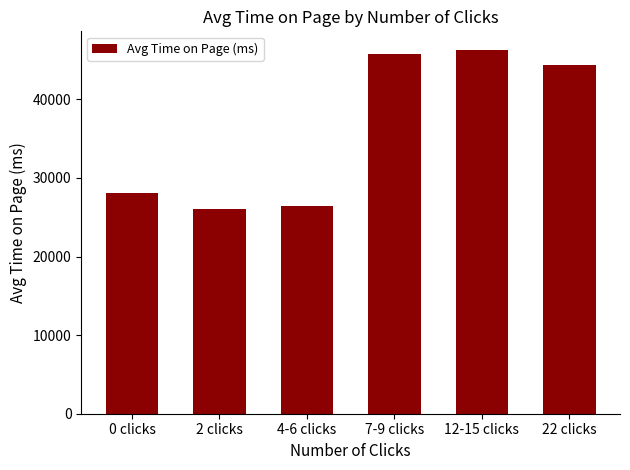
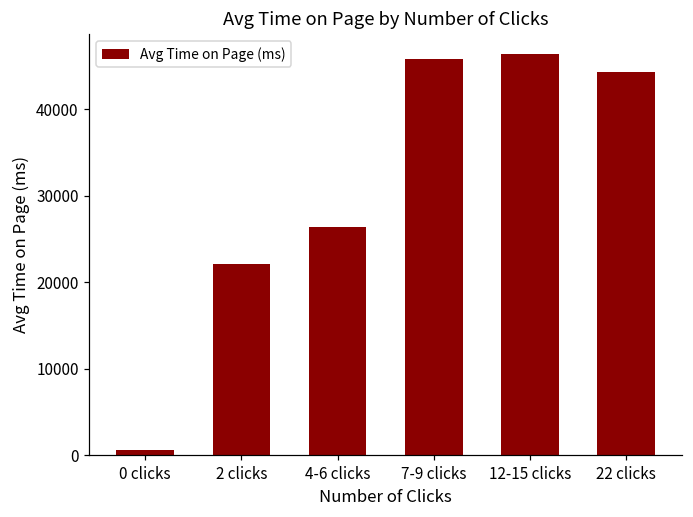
  {
-   "0 clicks": 28000,
-   "2 clicks": 26000,
+   "0 clicks": 1000,
+   "2 clicks": 22000,
    "4-6 clicks": 26000,
    "7-9 clicks": 46000,
    "12-15 clicks": 46000,
    "22 clicks": 44000
  }
